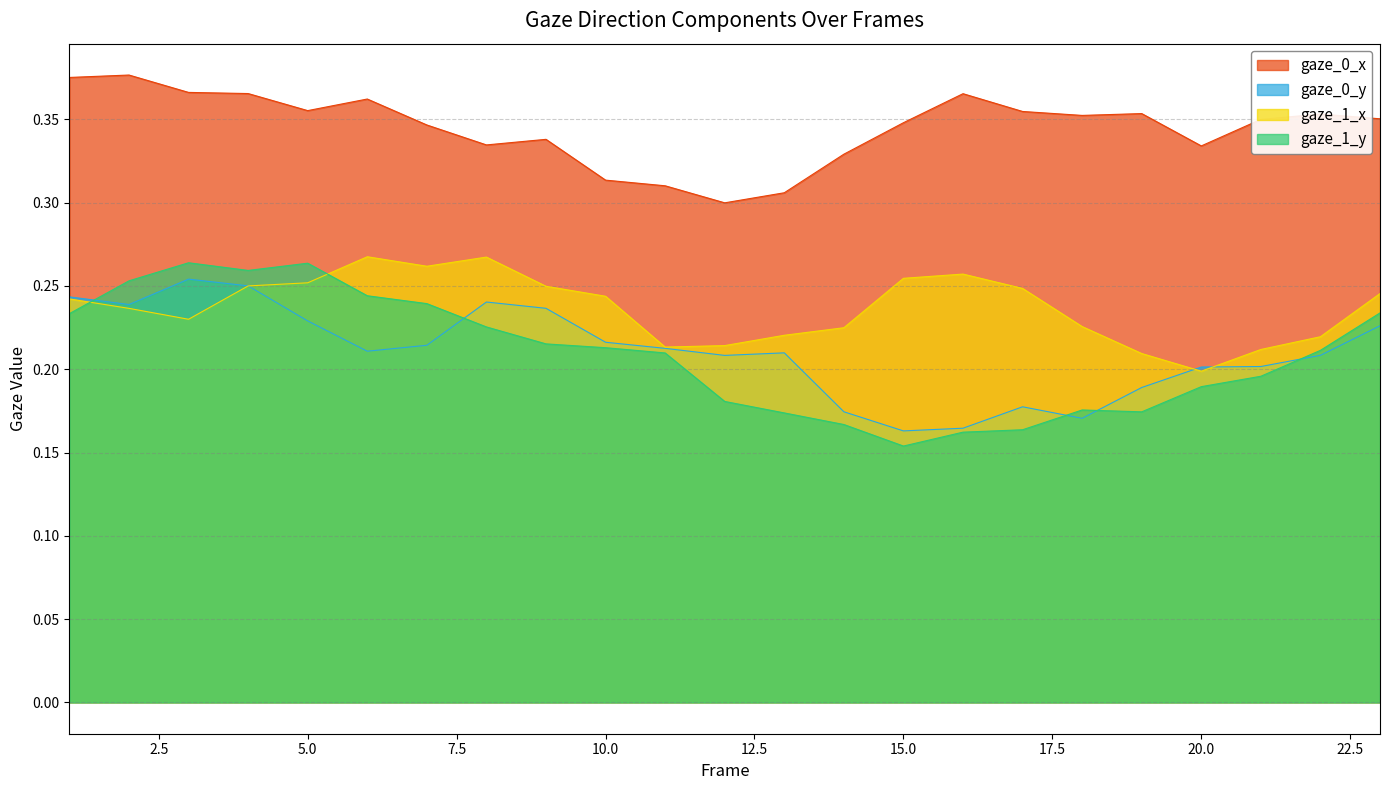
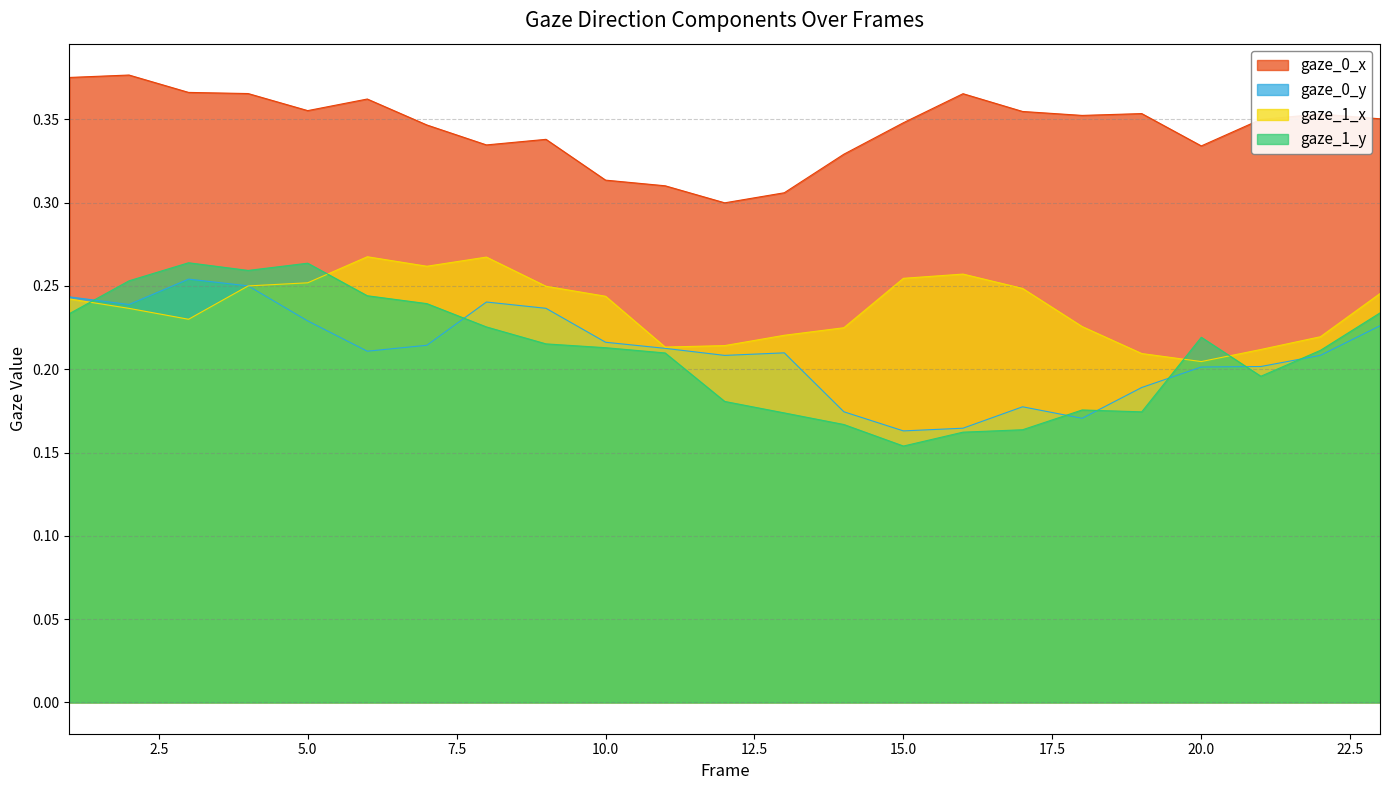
  {
    "gaze_0_x": {
      "5.0": 0.355,
      "10.0": 0.314,
      "15.0": 0.348,
      "20.0": 0.334
    },
    "gaze_0_y": {
      "5.0": 0.229,
      "10.0": 0.216,
      "15.0": 0.163,
      "20.0": 0.201
    },
    "gaze_1_x": {
      "5.0": 0.252,
      "10.0": 0.244,
      "15.0": 0.255,
-     "20.0": 0.199
+     "20.0": 0.205
    },
    "gaze_1_y": {
      "5.0": 0.264,
      "10.0": 0.213,
      "15.0": 0.154,
-     "20.0": 0.190
+     "20.0": 0.219
    }
  }
